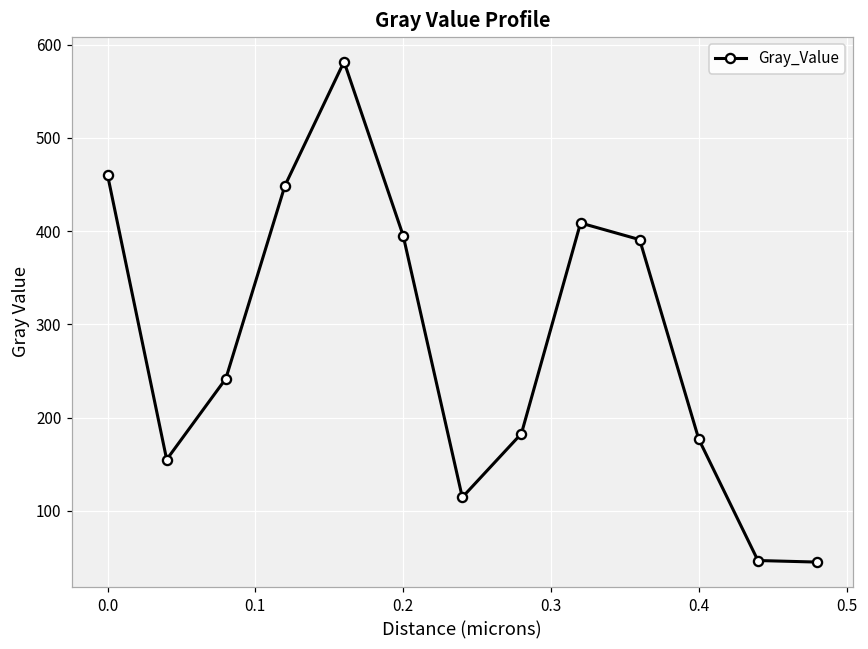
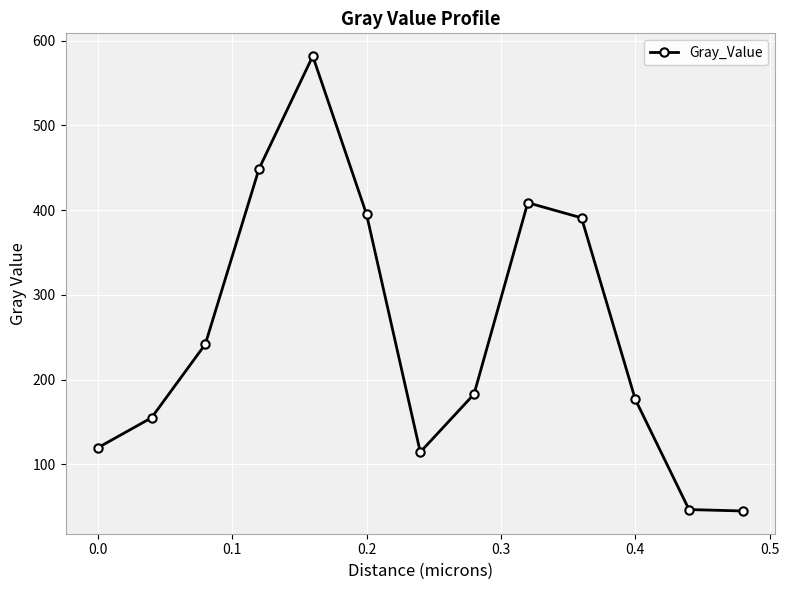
  {
-   "0.0": 460,
+   "0.0": 120,
    "0.2": 400,
    "0.4": 180
  }
